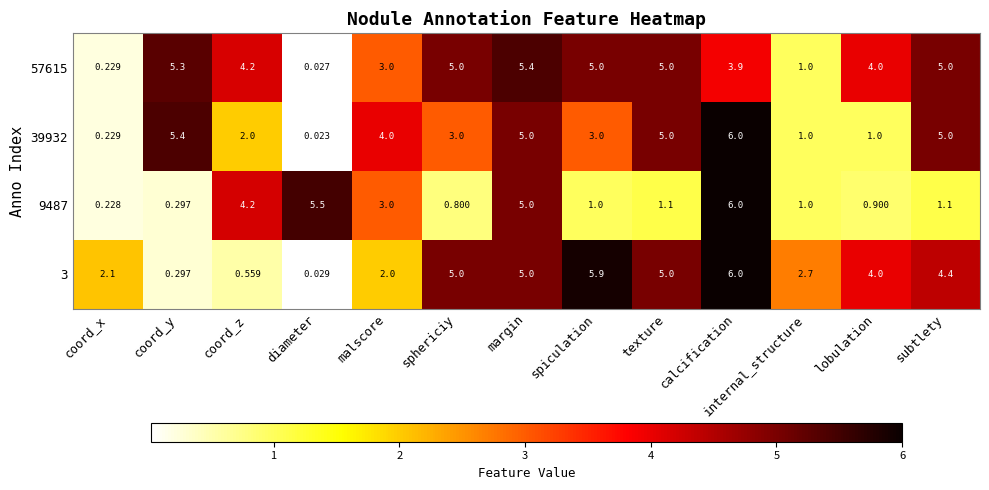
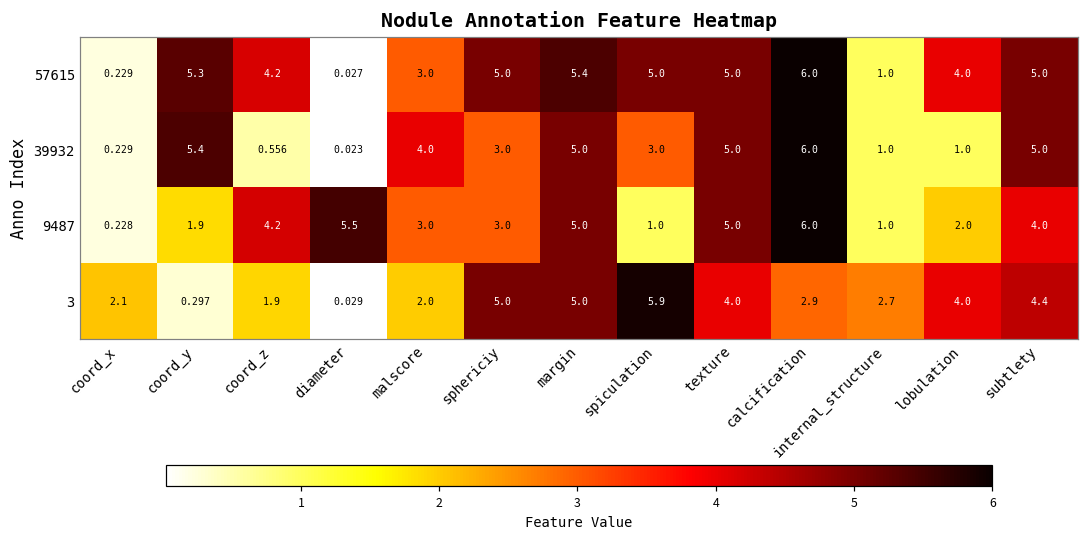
  {
    "57615": {
      "coord_x": 0.229,
      "coord_y": 5.3,
      "coord_z": 4.2,
      "diameter": 0.027,
      "malscore": 3.0,
      "sphericiy": 5.0,
      "margin": 5.4,
      "spiculation": 5.0,
      "texture": 5.0,
-     "calcification": 3.9,
+     "calcification": 6.0,
      "internal_structure": 1.0,
      "lobulation": 4.0,
      "subtlety": 5.0
    },
    "39932": {
      "coord_x": 0.229,
      "coord_y": 5.4,
-     "coord_z": 2.0,
+     "coord_z": 0.556,
      "diameter": 0.023,
      "malscore": 4.0,
      "sphericiy": 3.0,
      "margin": 5.0,
      "spiculation": 3.0,
      "texture": 5.0,
      "calcification": 6.0,
      "internal_structure": 1.0,
      "lobulation": 1.0,
      "subtlety": 5.0
    },
    "9487": {
      "coord_x": 0.228,
-     "coord_y": 0.297,
+     "coord_y": 1.9,
      "coord_z": 4.2,
      "diameter": 5.5,
      "malscore": 3.0,
-     "sphericiy": 0.800,
+     "sphericiy": 3.0,
      "margin": 5.0,
      "spiculation": 1.0,
-     "texture": 1.1,
+     "texture": 5.0,
      "calcification": 6.0,
      "internal_structure": 1.0,
-     "lobulation": 0.900,
-     "subtlety": 1.1
+     "lobulation": 2.0,
+     "subtlety": 4.0
    },
    "3": {
      "coord_x": 2.1,
      "coord_y": 0.297,
-     "coord_z": 0.559,
+     "coord_z": 1.9,
      "diameter": 0.029,
      "malscore": 2.0,
      "sphericiy": 5.0,
      "margin": 5.0,
      "spiculation": 5.9,
-     "texture": 5.0,
-     "calcification": 6.0,
+     "texture": 4.0,
+     "calcification": 2.9,
      "internal_structure": 2.7,
      "lobulation": 4.0,
      "subtlety": 4.4
    }
  }
